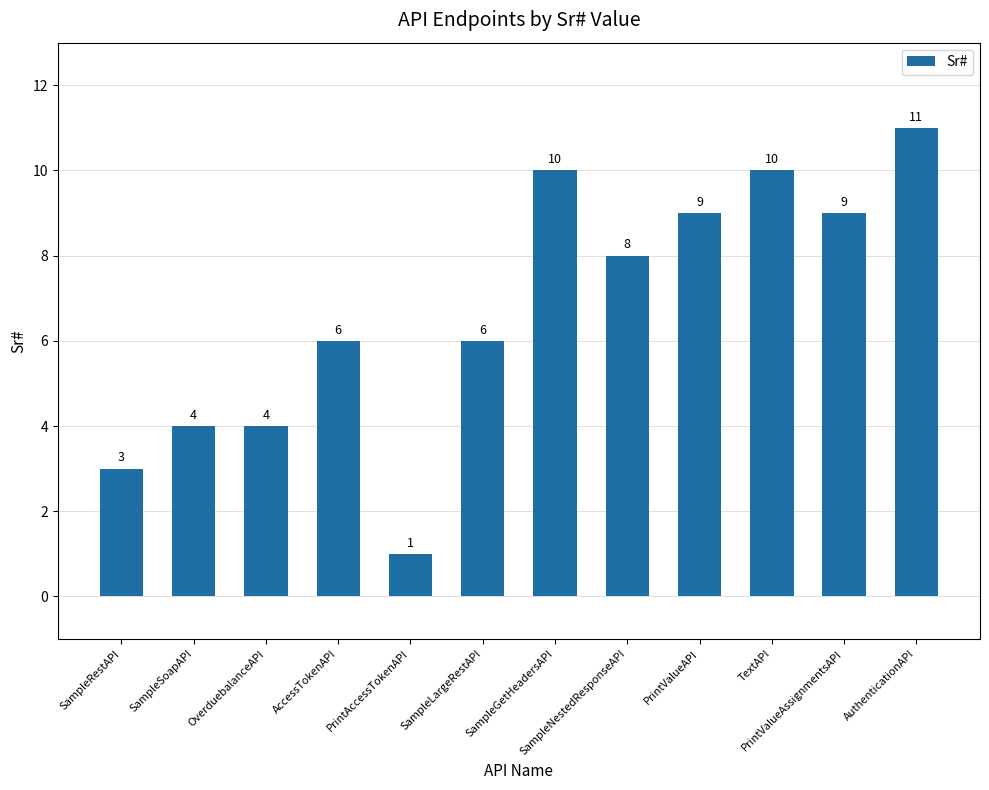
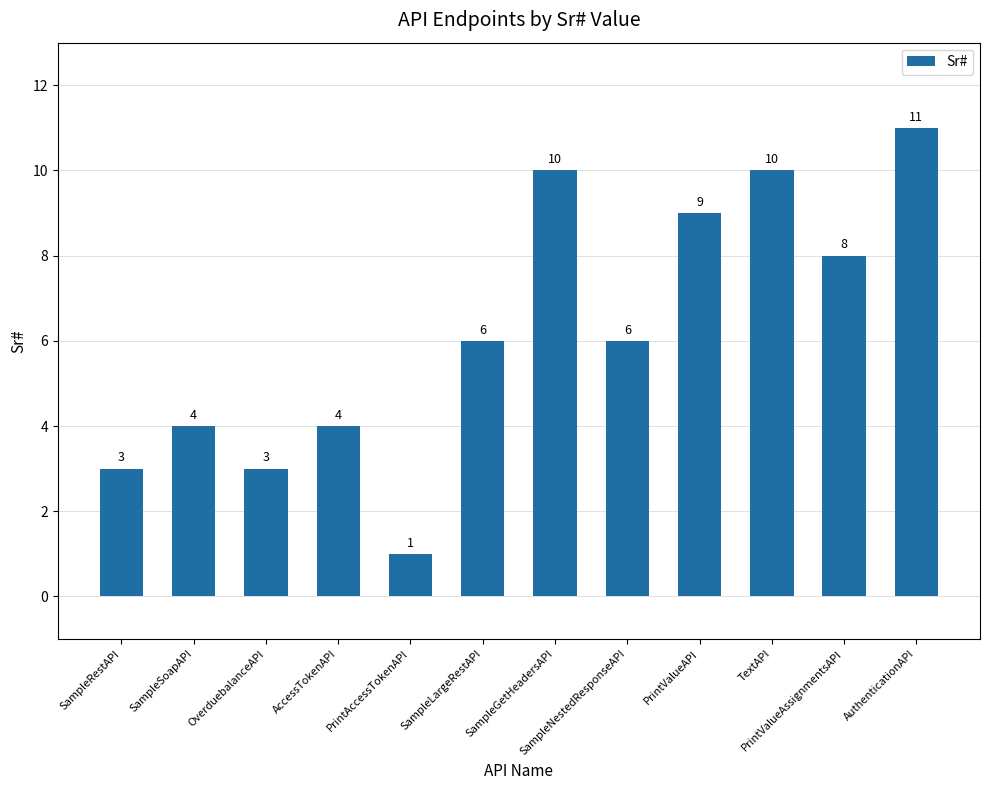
  {
    "SampleRestAPI": 3,
    "SampleSoapAPI": 4,
-   "OverduebalanceAPI": 4,
-   "AccessTokenAPI": 6,
+   "OverduebalanceAPI": 3,
+   "AccessTokenAPI": 4,
    "PrintAccessTokenAPI": 1,
    "SampleLargeRestAPI": 6,
    "SampleGetHeadersAPI": 10,
-   "SampleNestedResponseAPI": 8,
+   "SampleNestedResponseAPI": 6,
    "PrintValueAPI": 9,
    "TextAPI": 10,
-   "PrintValueAssignmentsAPI": 9,
+   "PrintValueAssignmentsAPI": 8,
    "AuthenticationAPI": 11
  }
